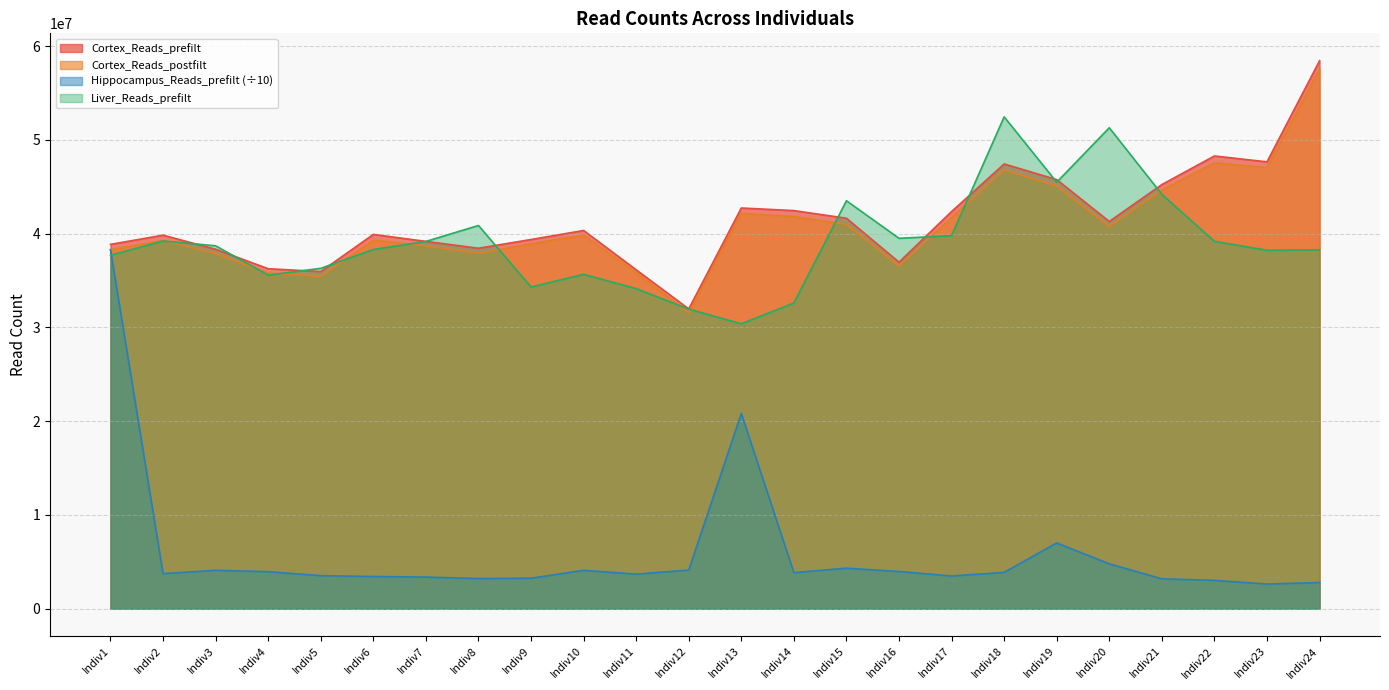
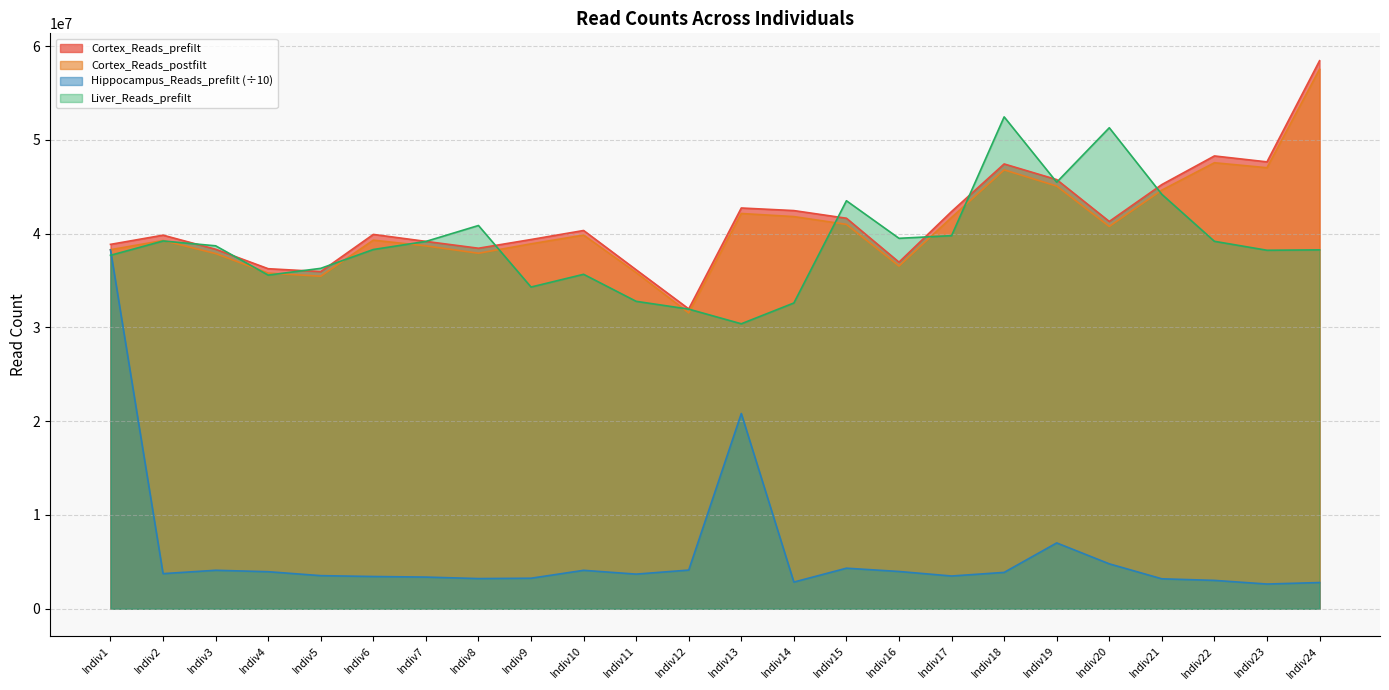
  {
    "Hippocampus_Reads_prefilt (÷10)": {
      "Indiv2": 4000000,
      "Indiv3": 4000000,
      "Indiv4": 4000000,
      "Indiv5": 4000000,
      "Indiv6": 3000000,
      "Indiv7": 3000000,
      "Indiv8": 3000000,
      "Indiv9": 3000000,
      "Indiv10": 4000000,
      "Indiv11": 4000000,
      "Indiv12": 4000000,
      "Indiv13": 21000000,
-     "Indiv14": 4000000,
+     "Indiv14": 3000000,
      "Indiv15": 4000000,
      "Indiv16": 4000000,
      "Indiv17": 3000000,
      "Indiv18": 4000000,
      "Indiv19": 7000000,
      "Indiv20": 5000000,
      "Indiv21": 3000000,
      "Indiv22": 3000000,
      "Indiv23": 3000000,
      "Indiv24": 3000000
    },
    "Liver_Reads_prefilt": {
      "Indiv1": 38000000,
      "Indiv3": 39000000,
      "Indiv5": 36000000,
      "Indiv6": 38000000,
      "Indiv8": 41000000,
      "Indiv9": 34000000,
      "Indiv10": 36000000,
-     "Indiv11": 34000000,
+     "Indiv11": 33000000,
      "Indiv13": 30000000,
      "Indiv14": 33000000,
      "Indiv15": 44000000,
      "Indiv16": 40000000,
      "Indiv17": 40000000,
      "Indiv18": 52000000,
      "Indiv19": 45000000,
      "Indiv20": 51000000,
      "Indiv21": 44000000,
      "Indiv22": 39000000,
      "Indiv23": 38000000,
      "Indiv24": 38000000
    }
  }
